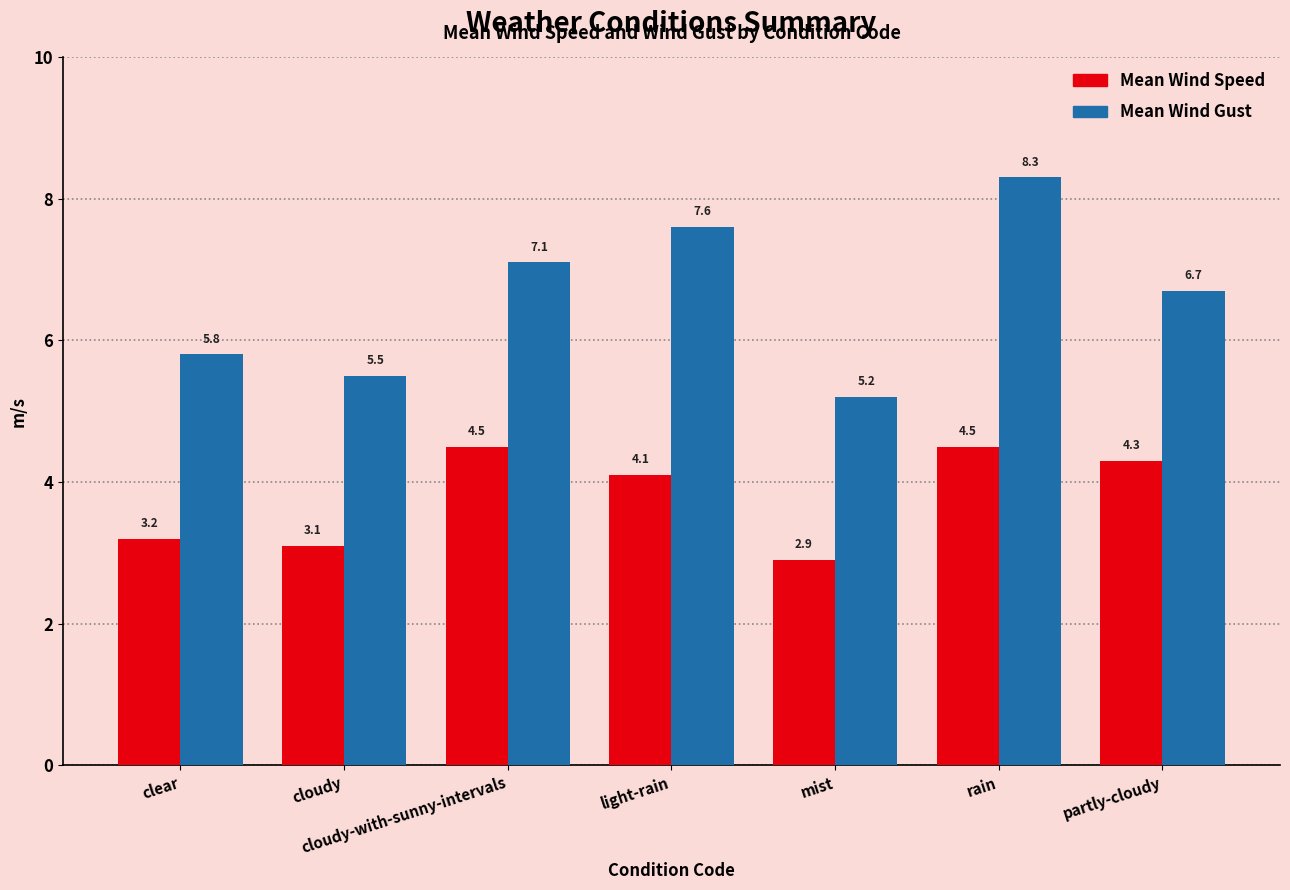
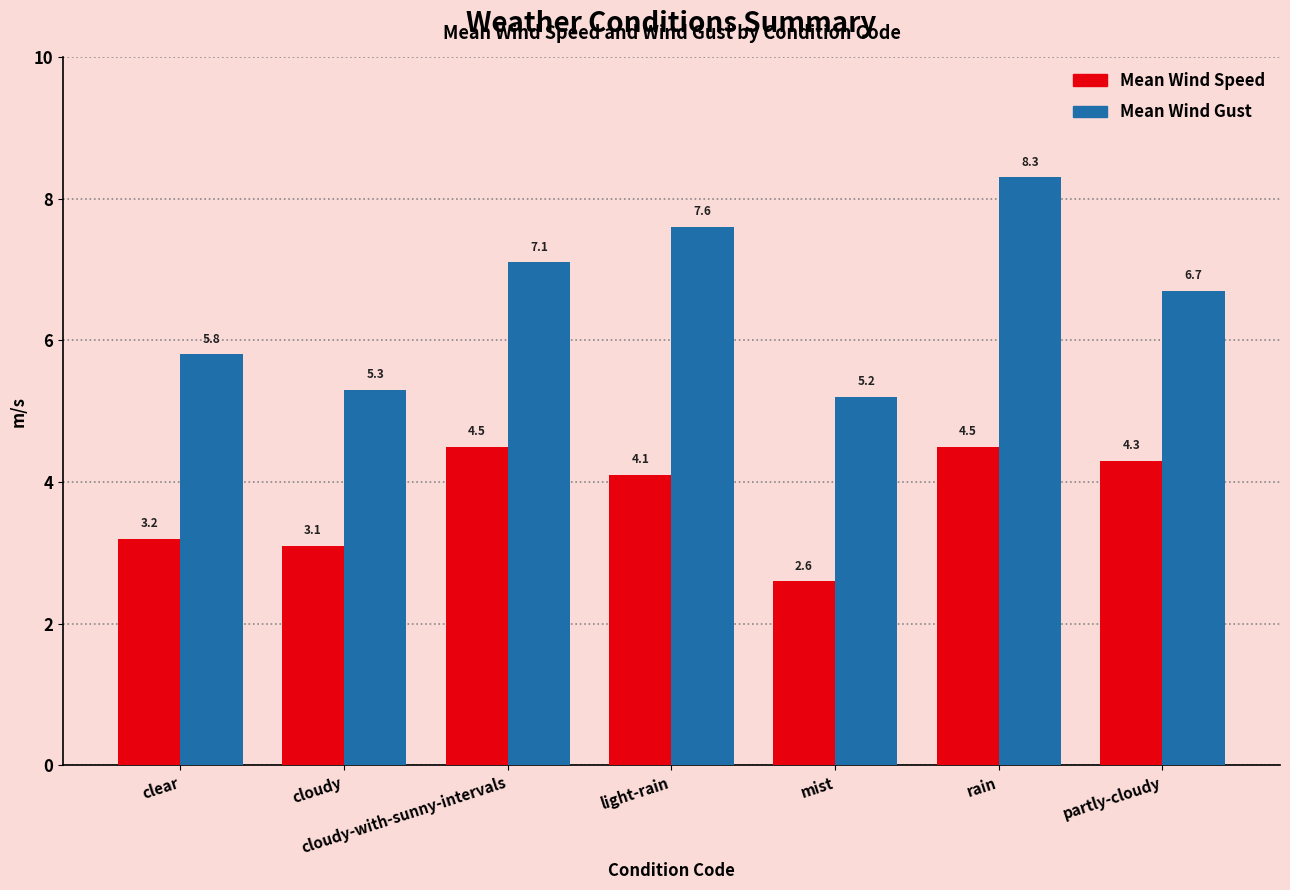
  {
    "Mean Wind Speed": {
      "clear": 3.2,
      "cloudy": 3.1,
      "cloudy-with-sunny-intervals": 4.5,
      "light-rain": 4.1,
-     "mist": 2.9,
+     "mist": 2.6,
      "rain": 4.5,
      "partly-cloudy": 4.3
    },
    "Mean Wind Gust": {
      "clear": 5.8,
-     "cloudy": 5.5,
+     "cloudy": 5.3,
      "cloudy-with-sunny-intervals": 7.1,
      "light-rain": 7.6,
      "mist": 5.2,
      "rain": 8.3,
      "partly-cloudy": 6.7
    }
  }
